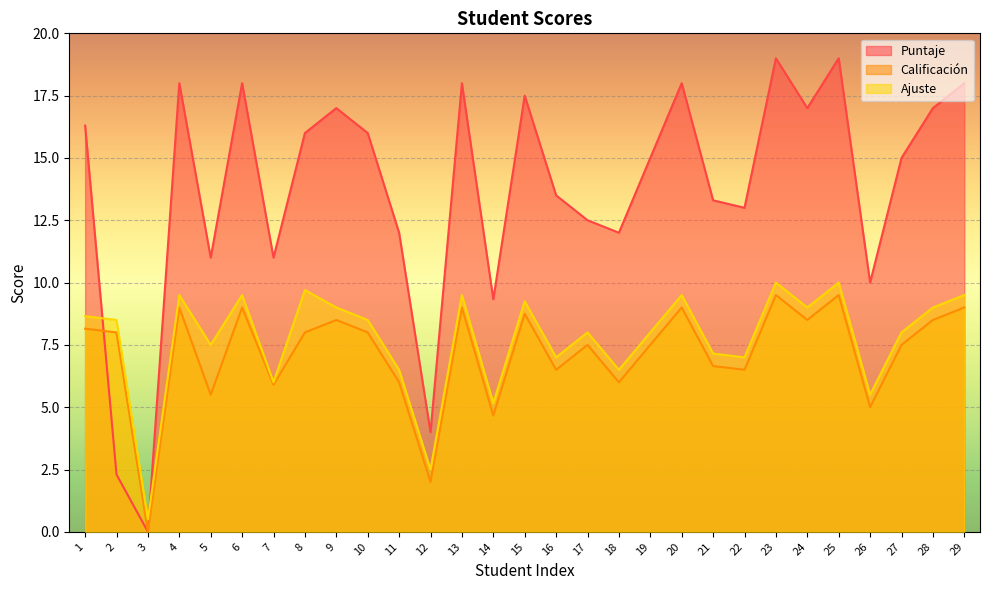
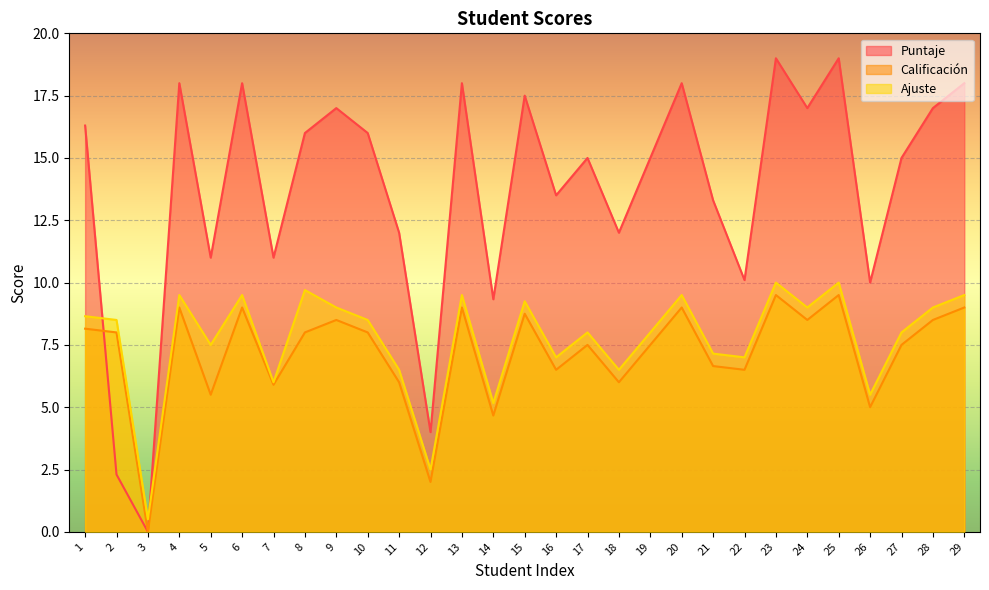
  {
    "Puntaje": {
      "1": 16.3,
      "2": 2.3,
      "4": 18.0,
      "5": 11.0,
      "6": 18.0,
      "7": 11.0,
      "8": 16.0,
      "9": 17.0,
      "10": 16.0,
      "11": 12.0,
      "12": 4.0,
      "13": 18.0,
      "14": 9.3,
      "15": 17.5,
      "16": 13.5,
-     "17": 12.5,
+     "17": 15.0,
      "18": 12.0,
      "19": 15.0,
      "20": 18.0,
      "21": 13.3,
-     "22": 13.0,
+     "22": 10.1,
      "23": 19.0,
      "24": 17.0,
      "25": 19.0,
      "26": 10.0,
      "27": 15.0,
      "28": 17.0
    },
    "Calificación": {
      "1": 8.2,
      "2": 8.0,
      "4": 9.0,
      "5": 5.5,
      "6": 9.0,
      "8": 8.0,
      "9": 8.5,
      "10": 8.0,
      "11": 6.0,
      "12": 2.0,
      "13": 9.0,
      "14": 4.7,
      "15": 8.8,
      "16": 6.5,
      "17": 7.5,
      "18": 6.0,
      "19": 7.5,
      "20": 9.0,
      "21": 6.7,
      "22": 6.5,
      "23": 9.5,
      "24": 8.5,
      "25": 9.5,
      "26": 5.0,
      "27": 7.5,
      "28": 8.5,
      "29": 9.0
    },
    "Ajuste": {
      "1": 8.7,
      "2": 8.5,
      "3": 0.5,
      "4": 9.5,
      "5": 7.5,
      "6": 9.5,
      "8": 9.7,
      "9": 9.0,
      "10": 8.5,
      "11": 6.5,
      "12": 2.5,
      "13": 9.5,
      "14": 5.2,
      "15": 9.3,
      "16": 7.0,
      "17": 8.0,
      "18": 6.5,
      "19": 8.0,
      "20": 9.5,
      "21": 7.2,
      "22": 7.0,
      "23": 10.0,
      "24": 9.0,
      "25": 10.0,
      "26": 5.5,
      "27": 8.0,
      "28": 9.0,
      "29": 9.5
    }
  }
